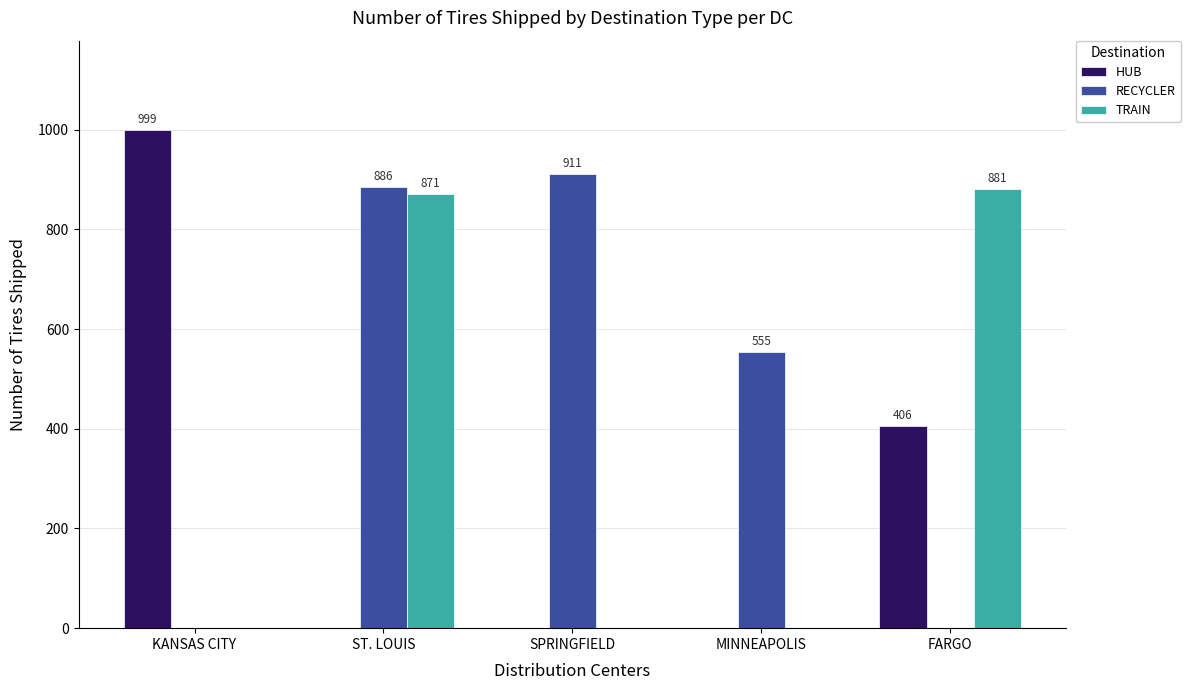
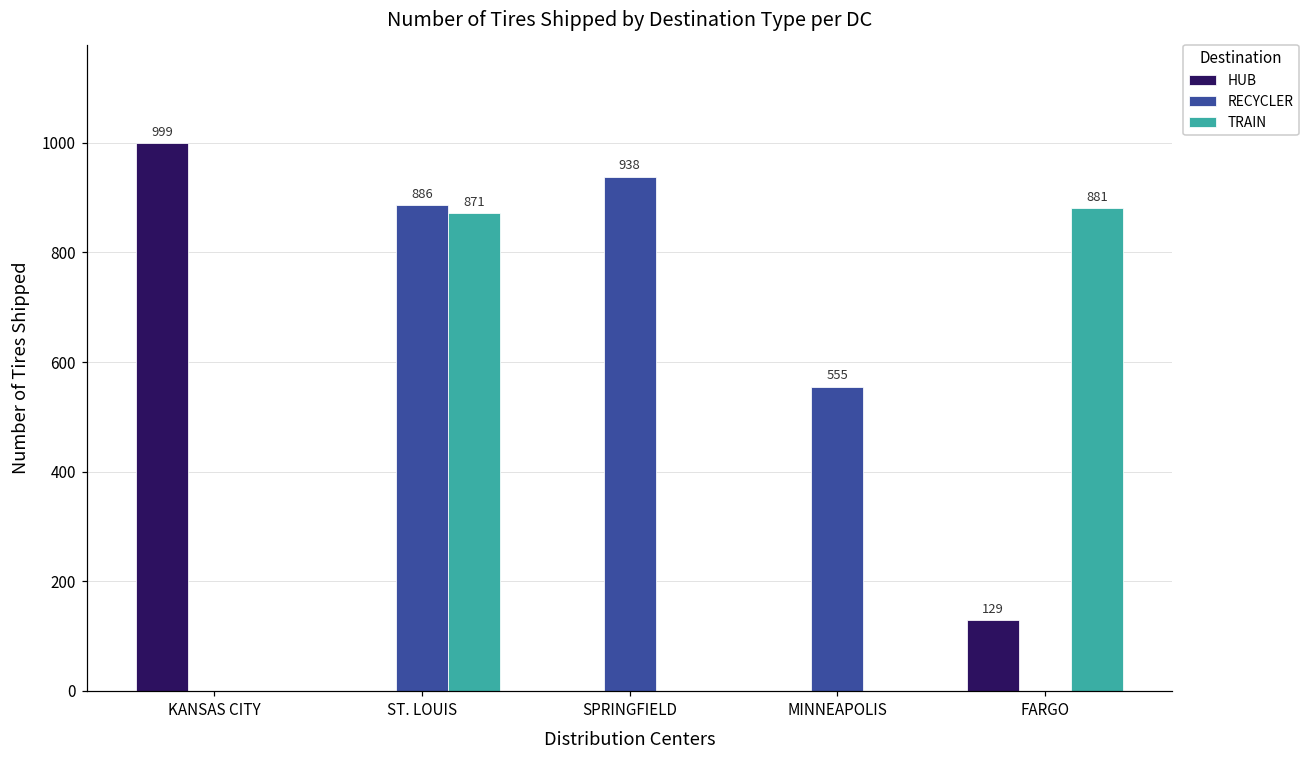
  {
    "HUB": {
      "KANSAS CITY": 999,
-     "FARGO": 406
+     "FARGO": 129
    },
    "RECYCLER": {
      "ST. LOUIS": 886,
-     "SPRINGFIELD": 911,
+     "SPRINGFIELD": 938,
      "MINNEAPOLIS": 555
    },
    "TRAIN": {
      "ST. LOUIS": 871,
      "FARGO": 881
    }
  }
